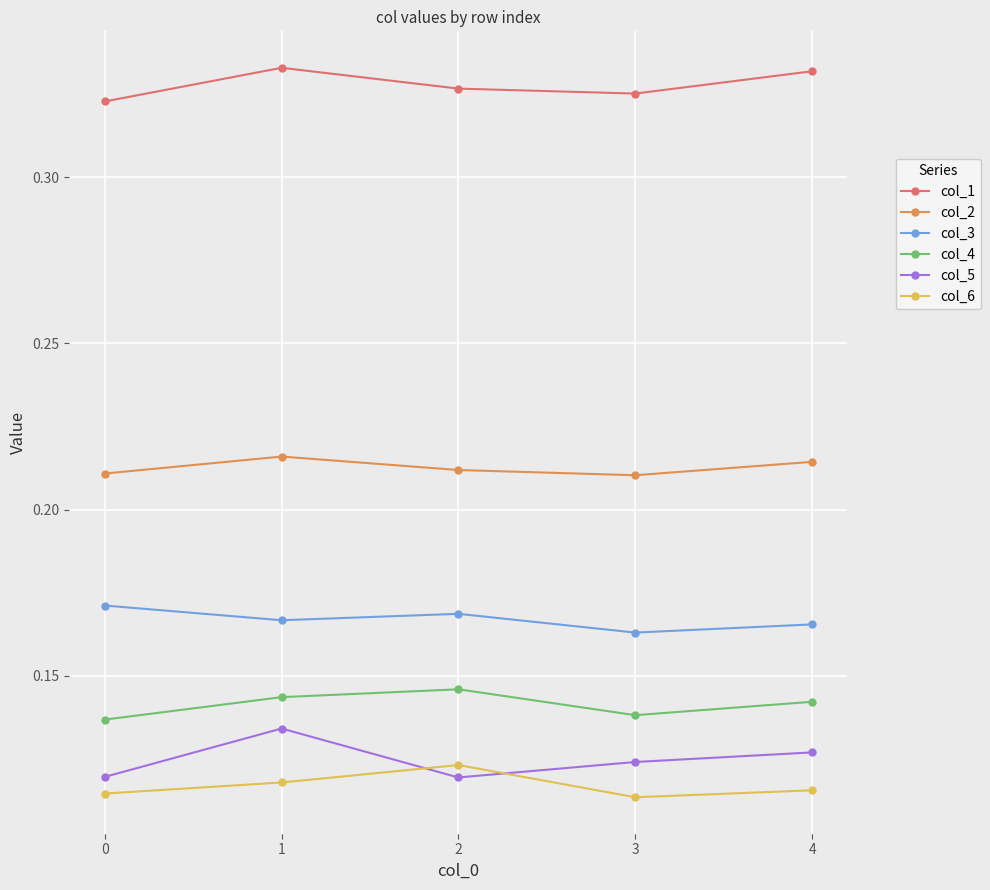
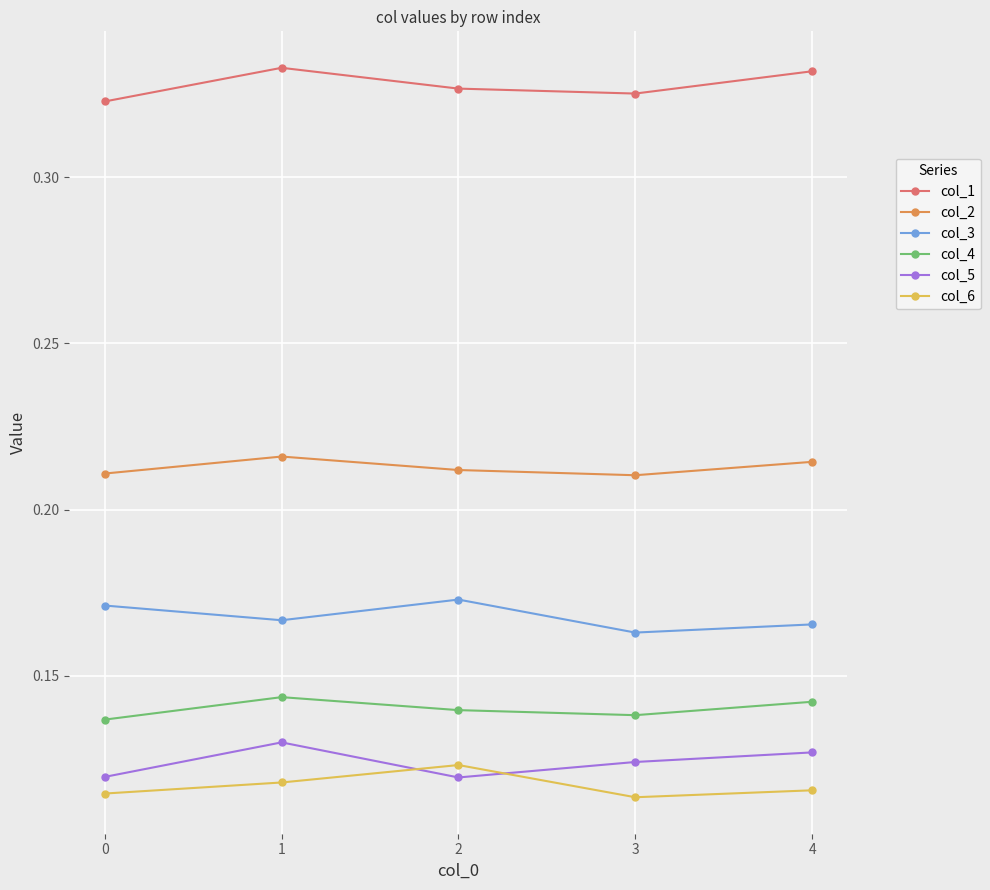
  {
    "col_3": {
      "0": 0.171,
      "1": 0.167,
-     "2": 0.169,
+     "2": 0.173,
      "3": 0.163,
      "4": 0.166
    },
    "col_4": {
      "0": 0.137,
      "1": 0.144,
-     "2": 0.146,
+     "2": 0.140,
      "3": 0.138,
      "4": 0.142
    },
    "col_5": {
      "0": 0.120,
-     "1": 0.134,
+     "1": 0.130,
      "2": 0.119,
      "3": 0.124,
      "4": 0.127
    }
  }
